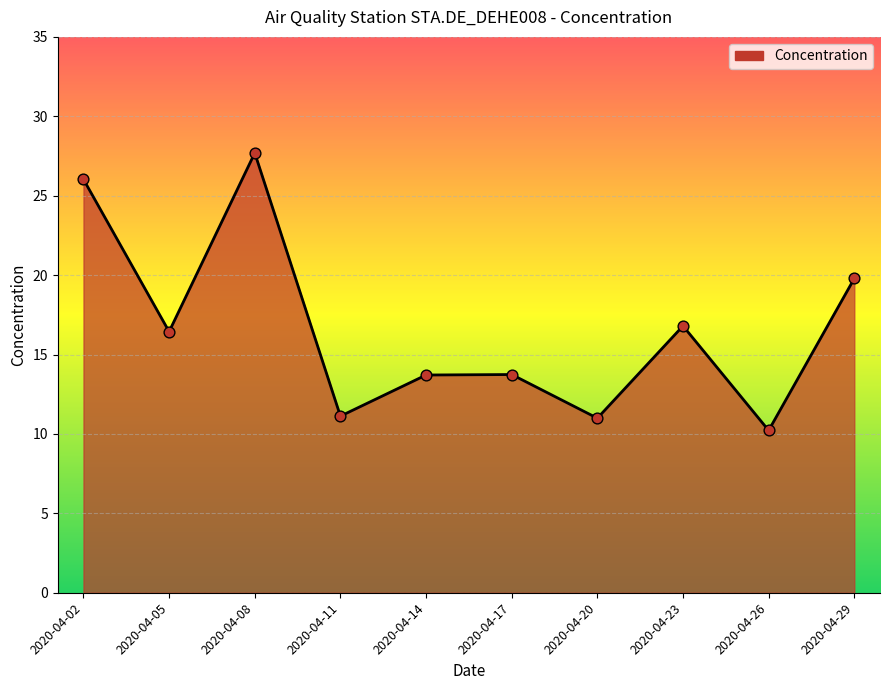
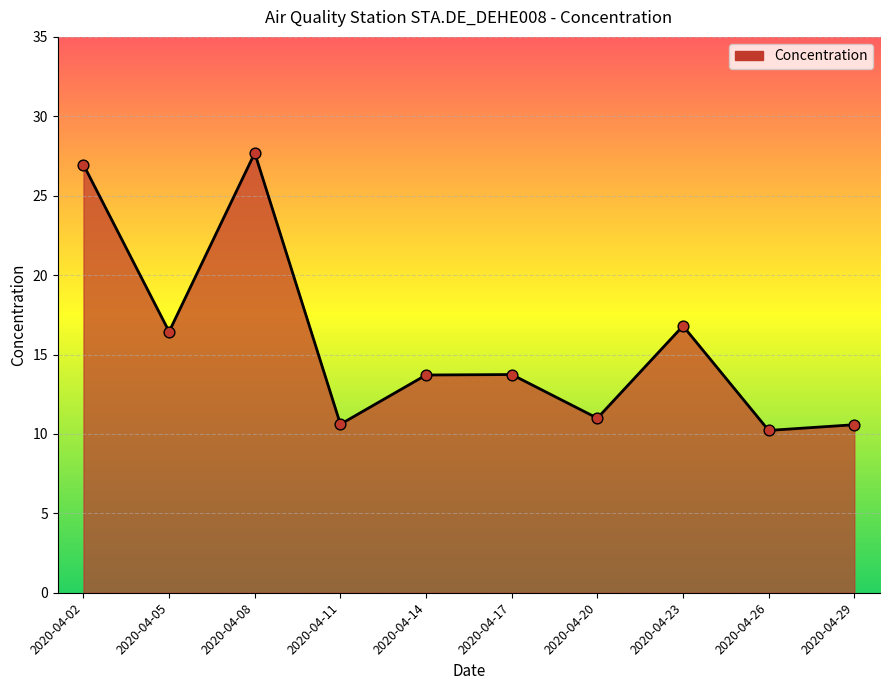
  {
-   "2020-04-02": 26.0,
+   "2020-04-02": 27.0,
    "2020-04-05": 16.4,
    "2020-04-08": 27.7,
-   "2020-04-11": 11.1,
+   "2020-04-11": 10.6,
    "2020-04-14": 13.7,
    "2020-04-17": 13.7,
    "2020-04-20": 11.0,
    "2020-04-23": 16.8,
    "2020-04-26": 10.2,
-   "2020-04-29": 19.8
+   "2020-04-29": 10.6
  }
